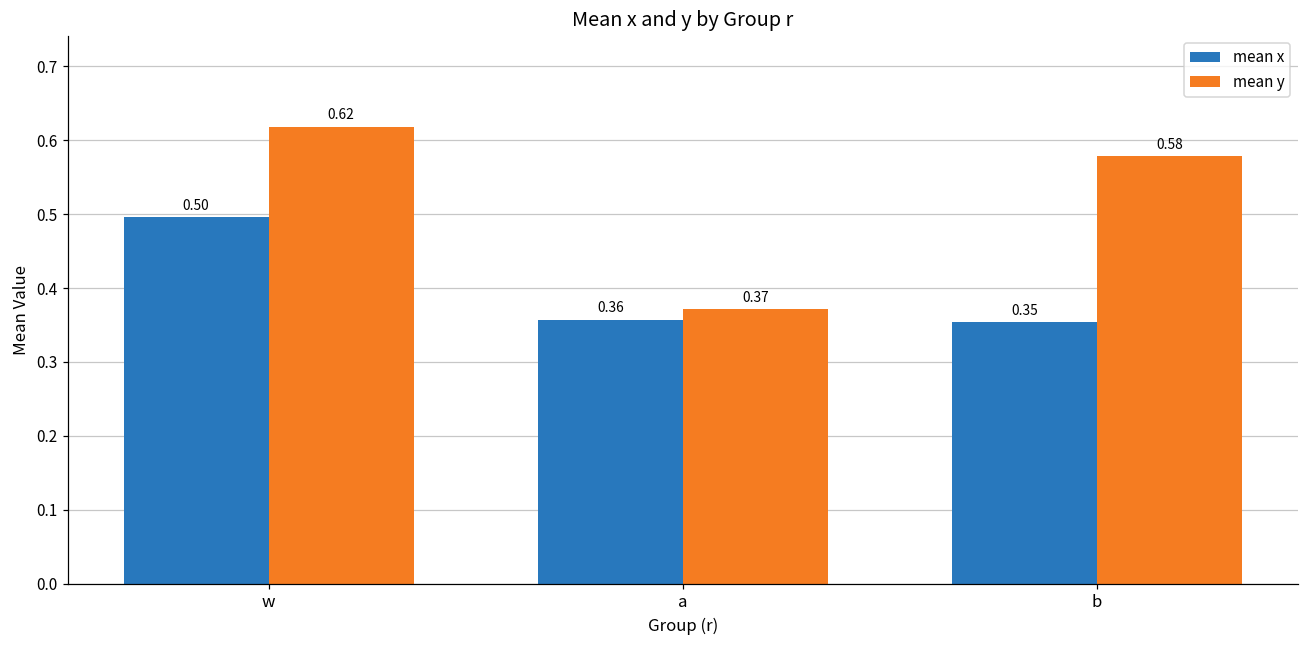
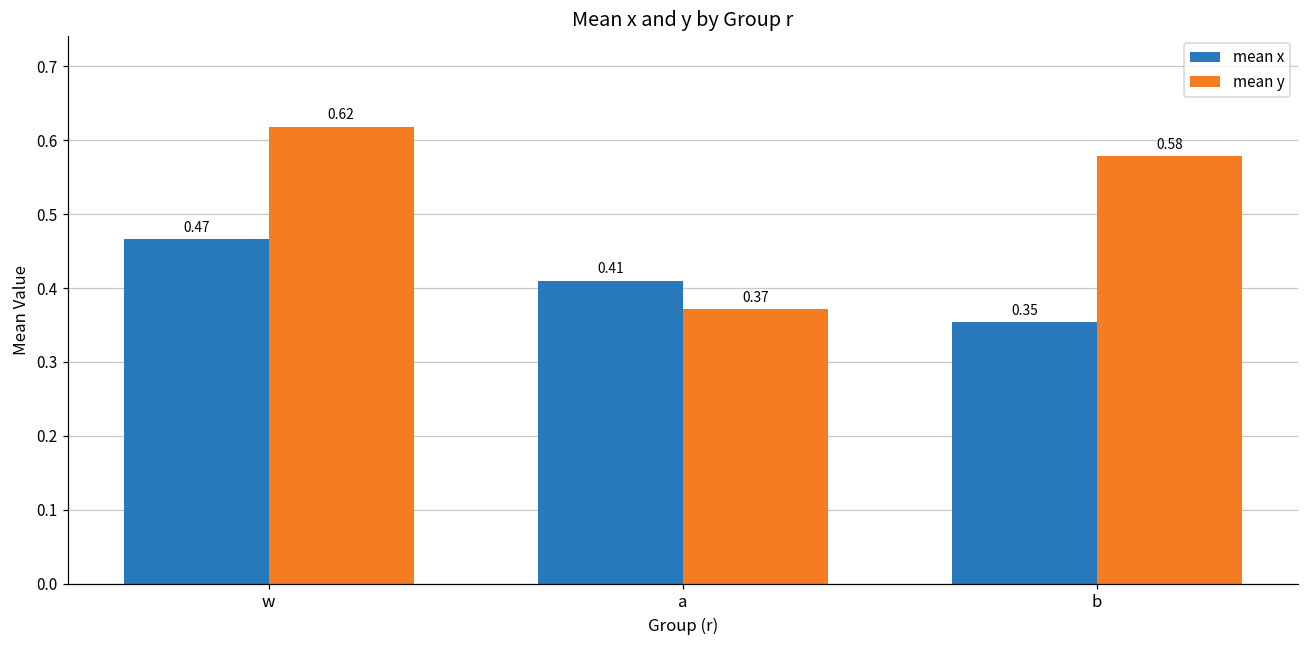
  {
    "mean x": {
-     "w": 0.50,
-     "a": 0.36,
+     "w": 0.47,
+     "a": 0.41,
      "b": 0.35
    },
    "mean y": {
      "w": 0.62,
      "a": 0.37,
      "b": 0.58
    }
  }
